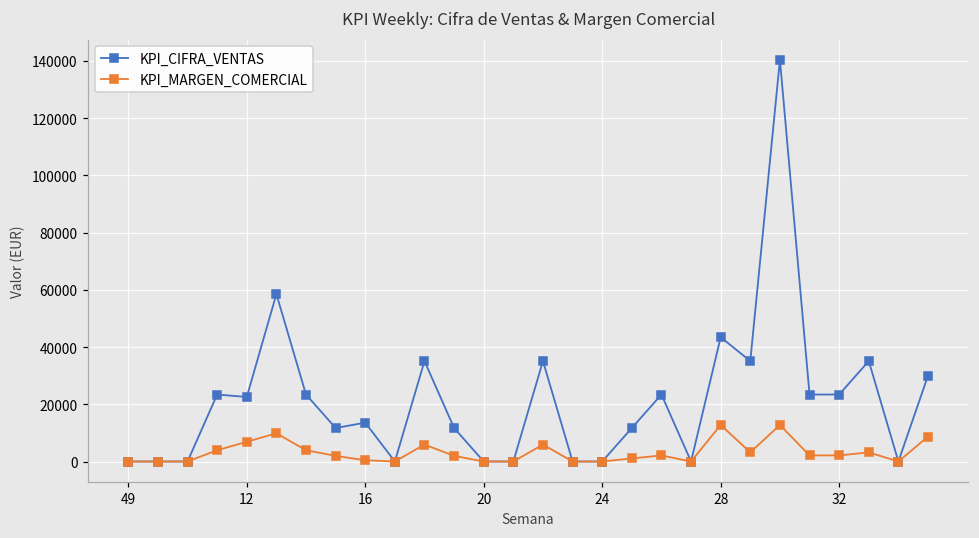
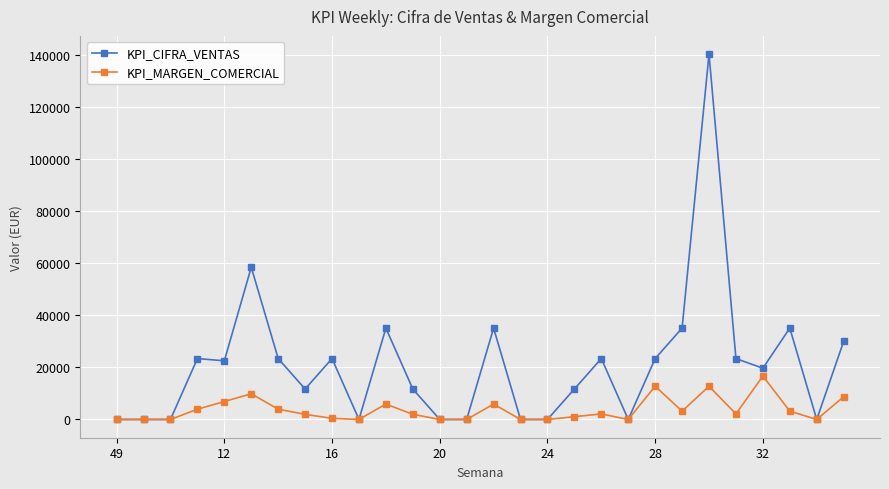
  {
    "KPI_CIFRA_VENTAS": {
      "12": 23000,
-     "16": 14000,
-     "28": 43000,
-     "32": 23000
+     "16": 23000,
+     "28": 23000,
+     "32": 20000
    },
    "KPI_MARGEN_COMERCIAL": {
      "12": 7000,
      "16": 0,
      "28": 13000,
-     "32": 2000
+     "32": 17000
    }
  }
